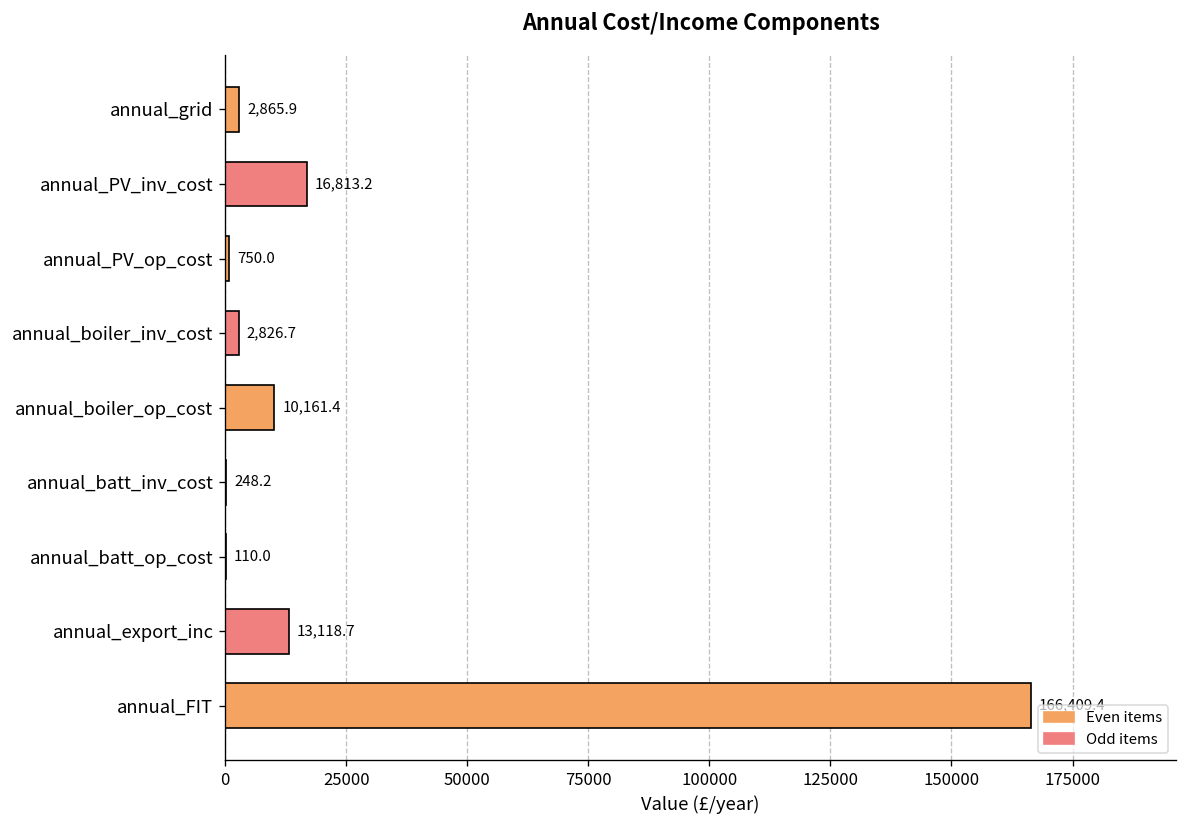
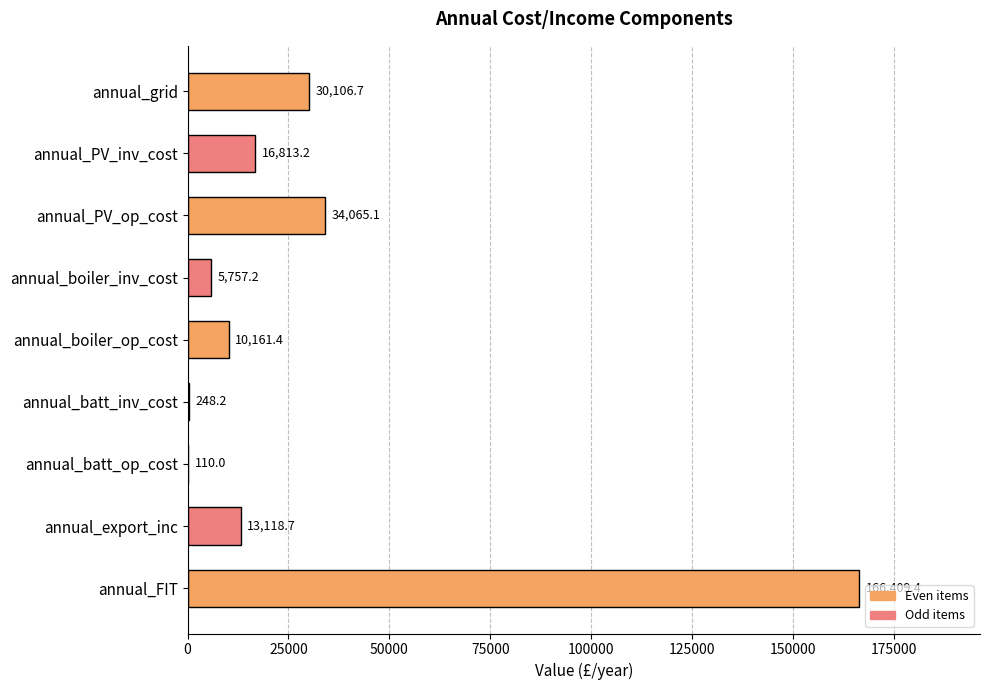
  {
-   "annual_grid": "2,865.9",
+   "annual_grid": "30,106.7",
    "annual_PV_inv_cost": "16,813.2",
-   "annual_PV_op_cost": "750.0",
-   "annual_boiler_inv_cost": "2,826.7",
+   "annual_PV_op_cost": "34,065.1",
+   "annual_boiler_inv_cost": "5,757.2",
    "annual_boiler_op_cost": "10,161.4",
    "annual_batt_inv_cost": "248.2",
    "annual_batt_op_cost": "110.0",
    "annual_export_inc": "13,118.7"
  }
